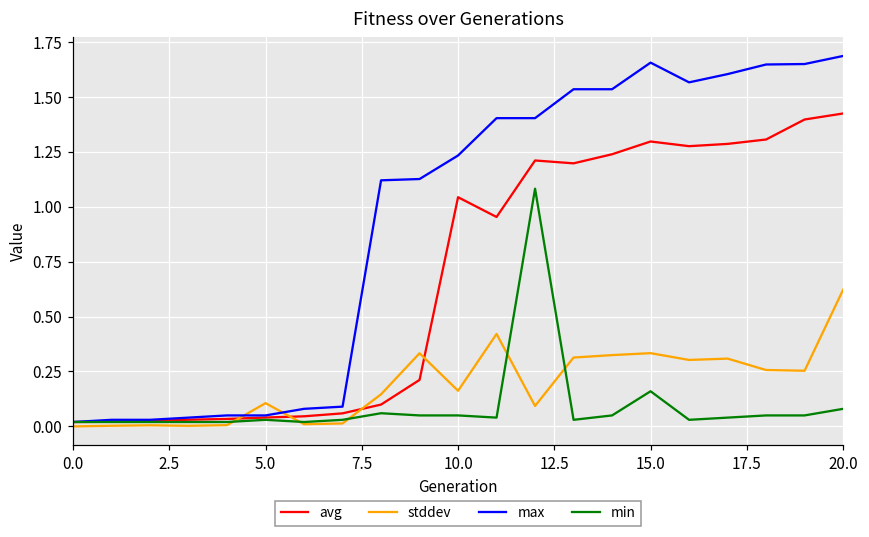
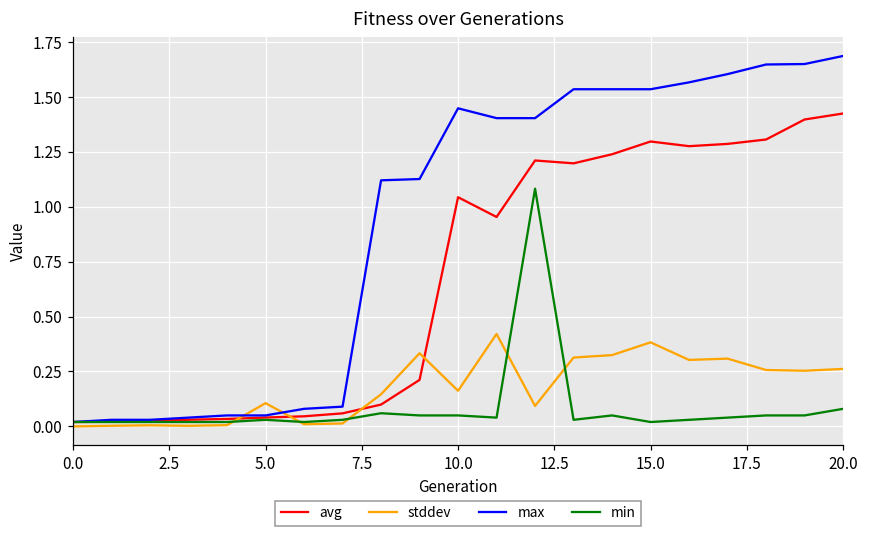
  {
    "avg": {
      "10.0": 1.04,
      "15.0": 1.30,
      "20.0": 1.42
    },
    "stddev": {
      "0.0": 0.00,
      "5.0": 0.11,
      "10.0": 0.16,
-     "15.0": 0.33,
-     "20.0": 0.62
+     "15.0": 0.38,
+     "20.0": 0.26
    },
    "max": {
-     "10.0": 1.23,
-     "15.0": 1.66,
+     "10.0": 1.45,
+     "15.0": 1.54,
      "20.0": 1.69
    },
    "min": {
      "10.0": 0.05,
-     "15.0": 0.16,
+     "15.0": 0.02,
      "20.0": 0.08
    }
  }
